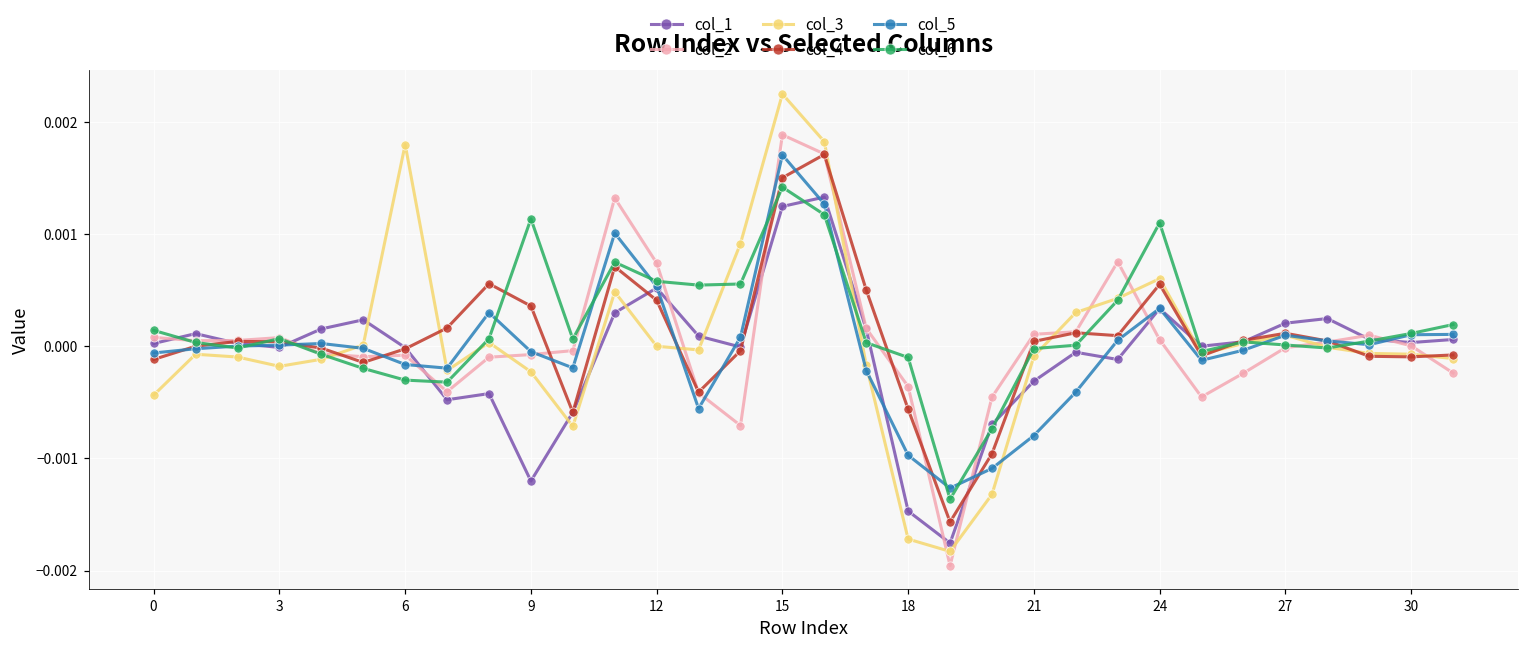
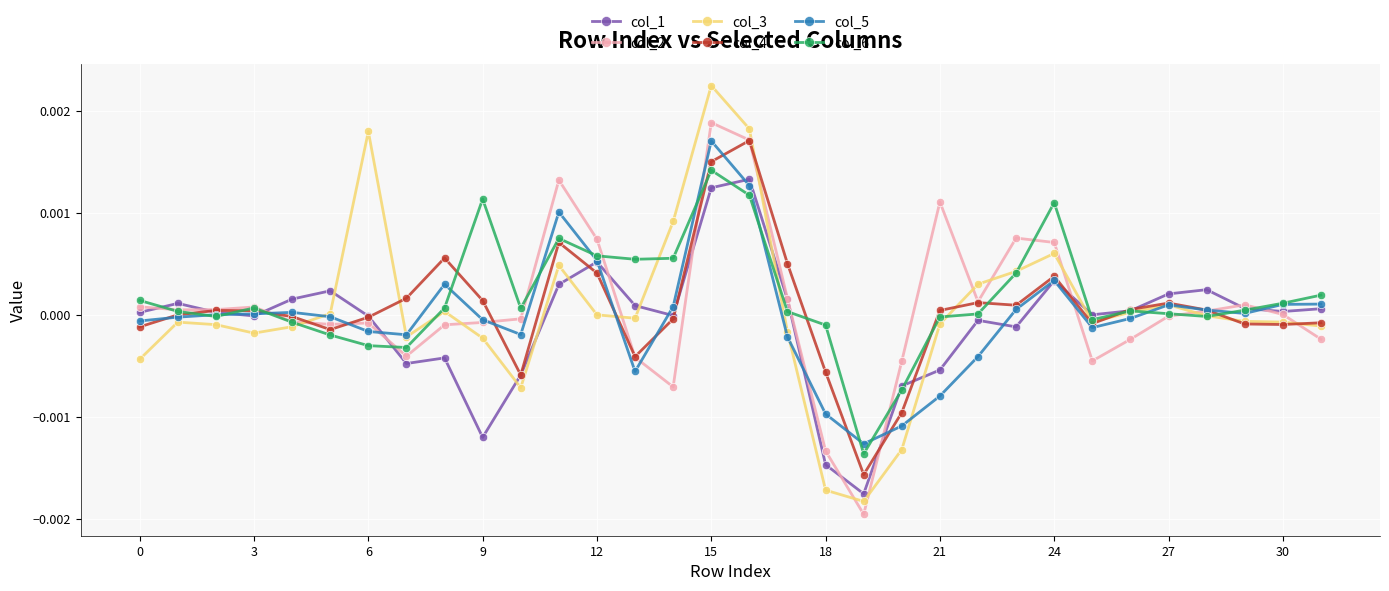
  {
    "col_1": {
      "0": 0.00002,
      "9": -0.00120,
      "15": 0.00125,
      "18": -0.00147,
-     "21": -0.00031,
+     "21": -0.00054,
      "27": 0.00021,
      "30": 0.00003
    },
    "col_2": {
      "0": 0.00008,
      "6": -0.00008,
      "9": -0.00007,
      "12": 0.00074,
      "15": 0.00189,
-     "18": -0.00036,
-     "21": 0.00011,
-     "24": 0.00006,
+     "18": -0.00133,
+     "21": 0.00111,
+     "24": 0.00071,
      "30": 0.00000
    },
    "col_3": {
      "0": -0.00044,
      "3": -0.00018,
      "6": 0.00180,
      "9": -0.00023,
      "12": 0.00000,
      "15": 0.00225,
      "18": -0.00172,
      "21": -0.00009,
      "24": 0.00060
    },
    "col_4": {
      "0": -0.00012,
      "3": 0.00004,
-     "9": 0.00036,
+     "9": 0.00014,
      "12": 0.00041,
      "15": 0.00150,
      "18": -0.00056,
      "21": 0.00004,
-     "24": 0.00055
+     "24": 0.00038
    },
    "col_5": {
      "0": -0.00006,
      "6": -0.00016,
      "9": -0.00005,
      "15": 0.00171,
      "18": -0.00097,
      "21": -0.00080
    },
    "col_6": {
      "0": 0.00014,
      "6": -0.00030,
      "9": 0.00114,
      "12": 0.00058,
      "15": 0.00142,
      "18": -0.00010,
      "21": -0.00002,
      "24": 0.00110
    }
  }
